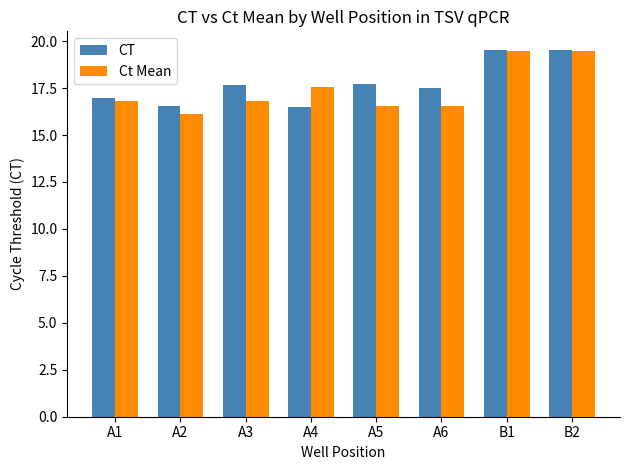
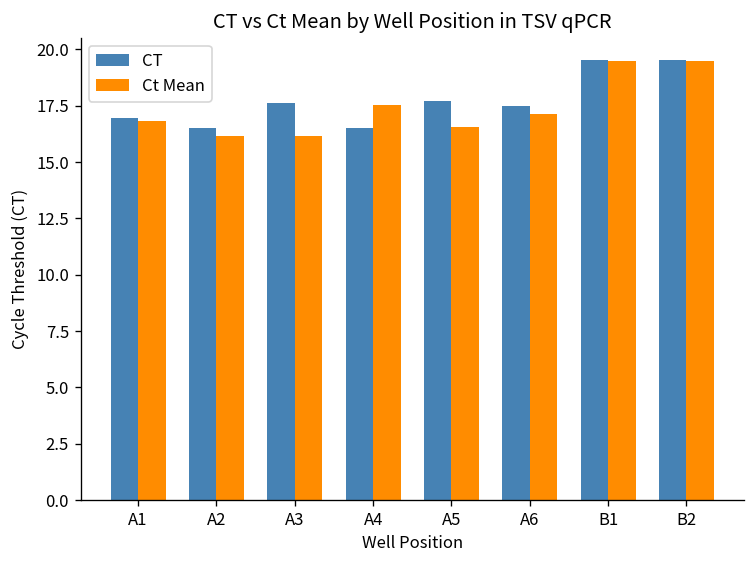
  {
    "CT": {
      "A1": 17.0,
      "A2": 16.5,
      "A3": 17.6,
      "A4": 16.5,
      "A5": 17.7,
      "A6": 17.5,
      "B1": 19.5,
      "B2": 19.5
    },
    "Ct Mean": {
      "A1": 16.8,
      "A2": 16.1,
-     "A3": 16.8,
+     "A3": 16.2,
      "A4": 17.5,
      "A5": 16.6,
-     "A6": 16.6,
+     "A6": 17.1,
      "B1": 19.5,
      "B2": 19.5
    }
  }
